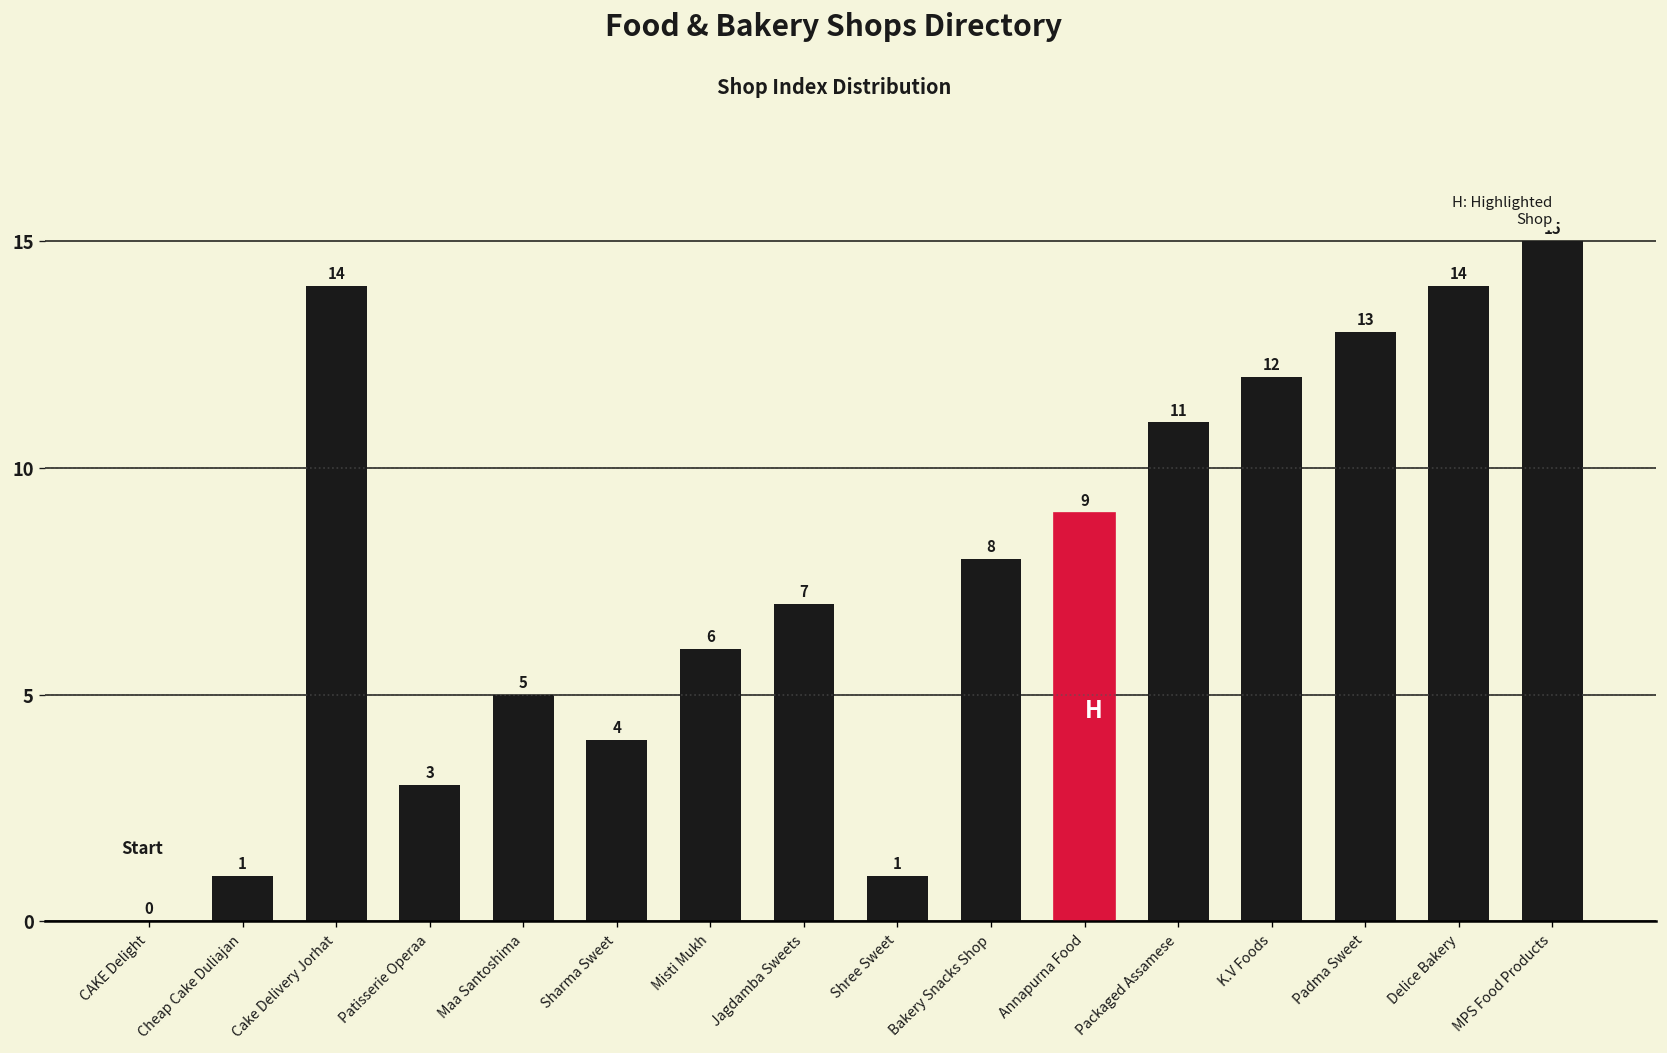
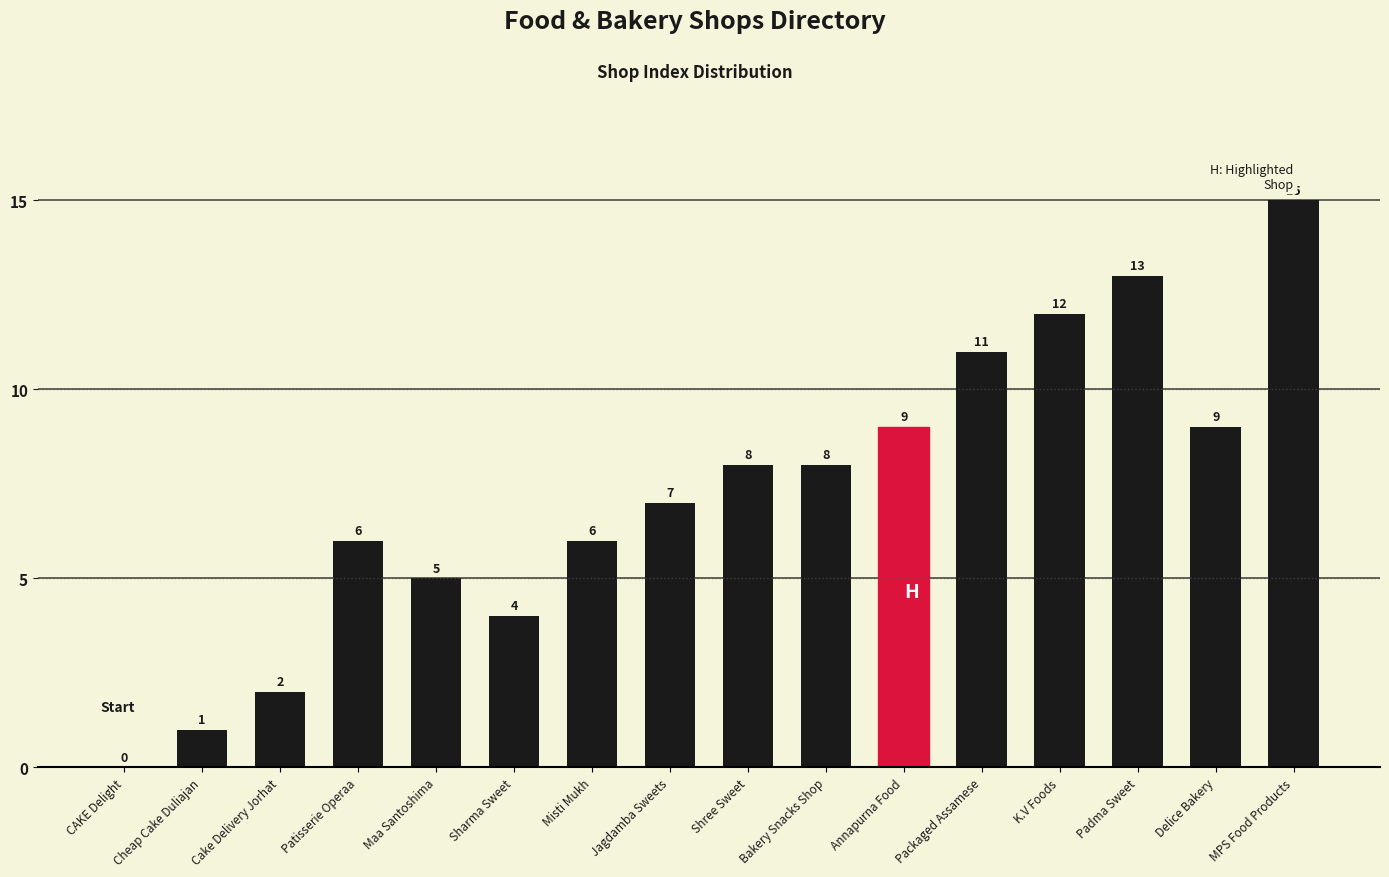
  {
    "CAKE Delight": 0,
    "Cheap Cake Duliajan": 1,
-   "Cake Delivery Jorhat": 14,
-   "Patisserie Operaa": 3,
+   "Cake Delivery Jorhat": 2,
+   "Patisserie Operaa": 6,
    "Maa Santoshima": 5,
    "Sharma Sweet": 4,
    "Misti Mukh": 6,
    "Jagdamba Sweets": 7,
-   "Shree Sweet": 1,
+   "Shree Sweet": 8,
    "Bakery Snacks Shop": 8,
    "Annapurna Food": 9,
    "Packaged Assamese": 11,
    "K.V Foods": 12,
    "Padma Sweet": 13,
-   "Delice Bakery": 14
+   "Delice Bakery": 9
  }
